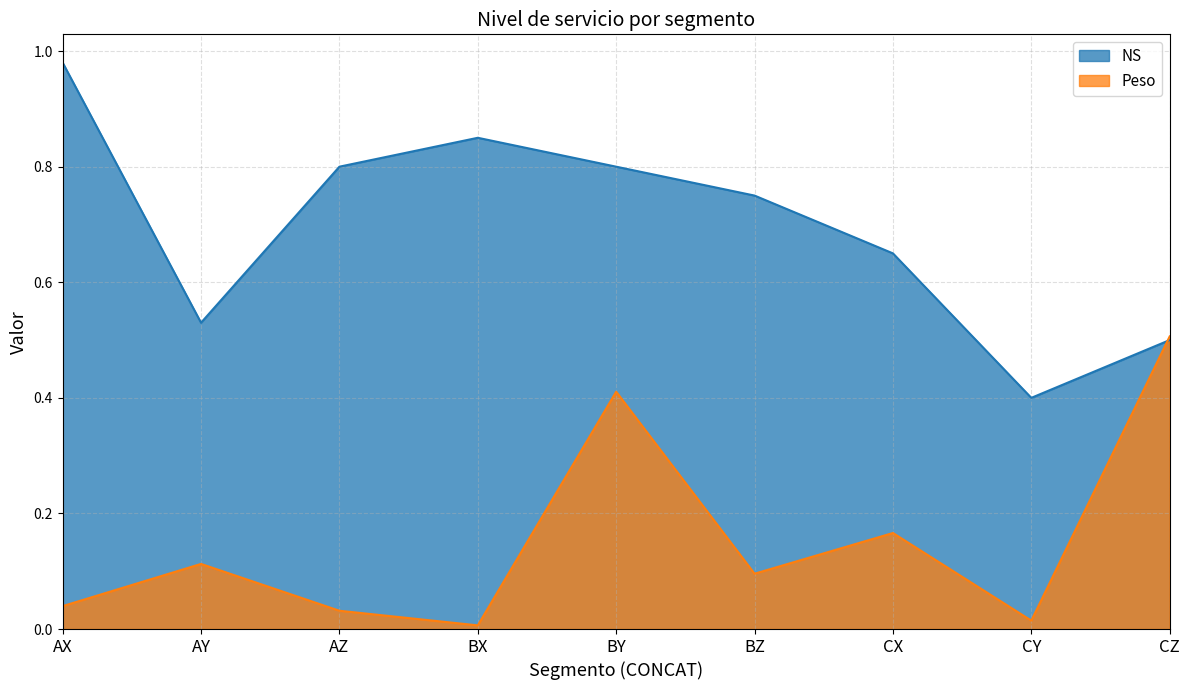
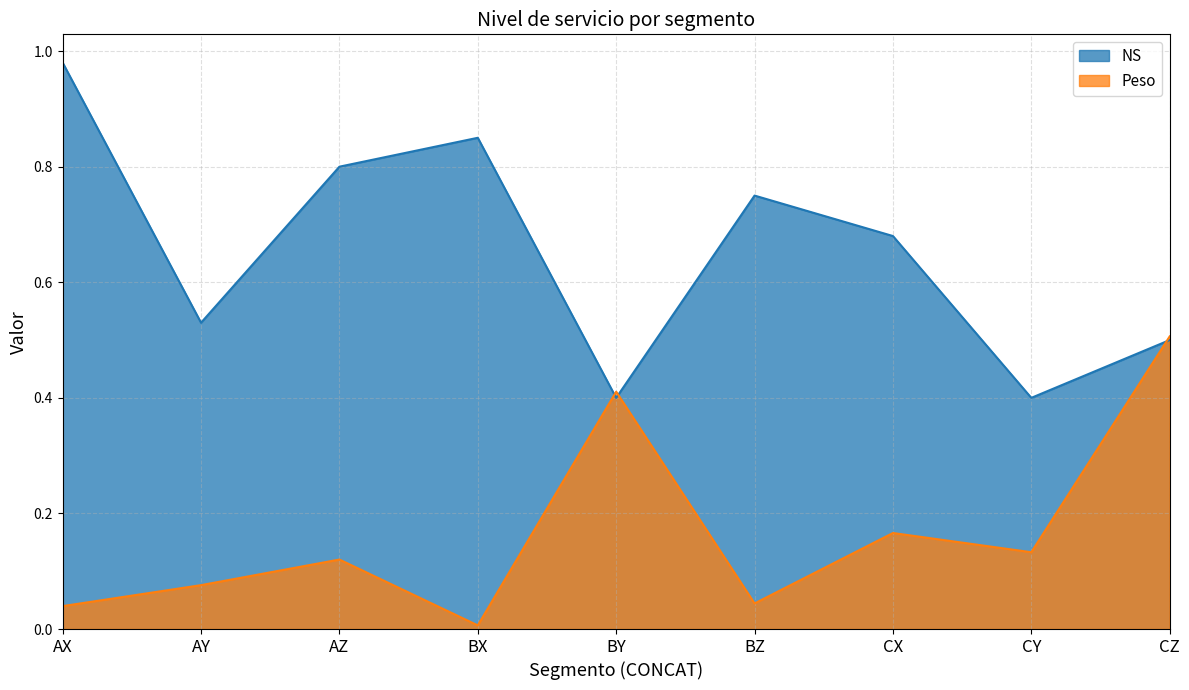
  {
    "NS": {
      "AX": 0.98,
      "AY": 0.53,
      "AZ": 0.80,
      "BX": 0.85,
-     "BY": 0.8,
+     "BY": 0.4,
      "BZ": 0.75,
-     "CX": 0.65,
+     "CX": 0.68,
      "CY": 0.40,
      "CZ": 0.50
    },
    "Peso": {
      "AX": 0.04,
-     "AY": 0.11,
-     "AZ": 0.03,
+     "AY": 0.08,
+     "AZ": 0.12,
      "BX": 0.01,
      "BY": 0.41,
-     "BZ": 0.10,
+     "BZ": 0.04,
      "CX": 0.17,
-     "CY": 0.01,
+     "CY": 0.13,
      "CZ": 0.51
    }
  }
